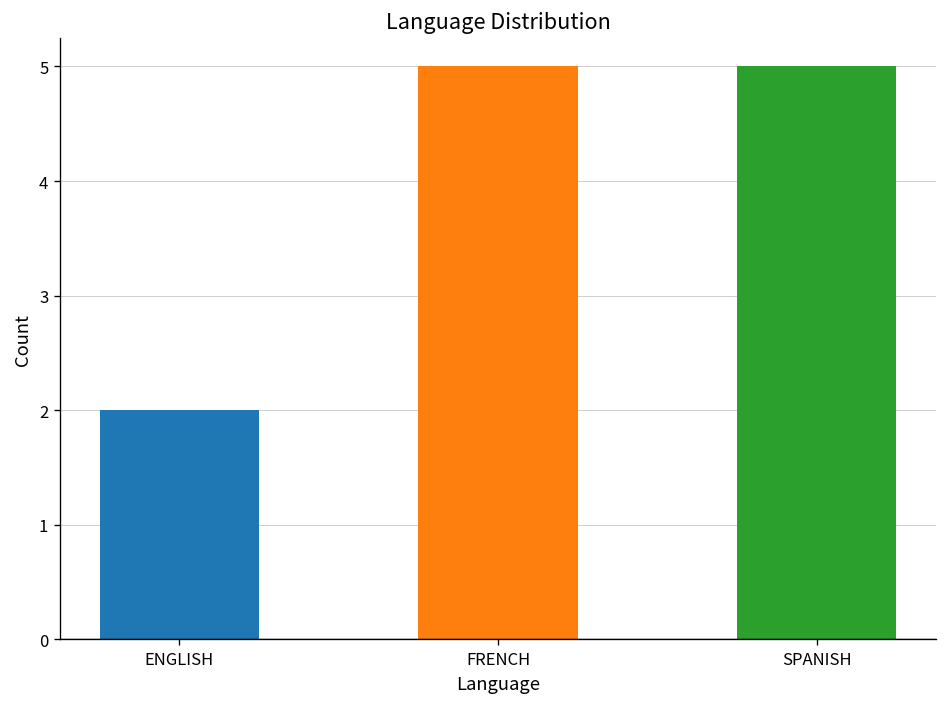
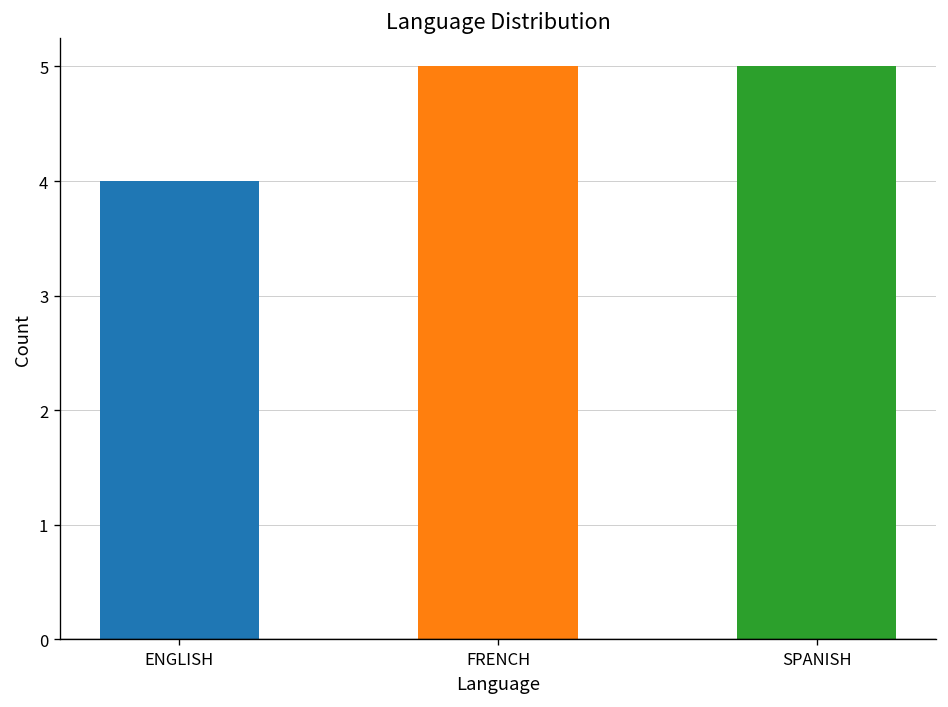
  {
-   "ENGLISH": 2,
+   "ENGLISH": 4,
    "FRENCH": 5,
    "SPANISH": 5
  }
